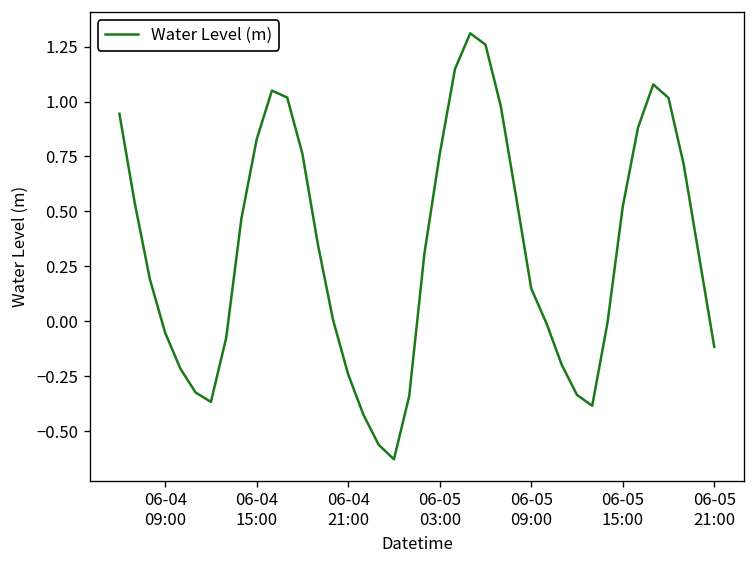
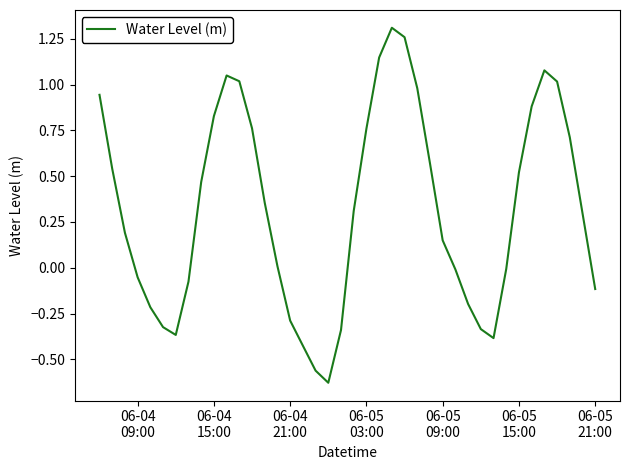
  {
    "06-04 09:00": -0.05,
    "06-04 15:00": 0.83,
-   "06-04 21:00": -0.24,
+   "06-04 21:00": -0.29,
    "06-05 03:00": 0.76,
    "06-05 09:00": 0.15,
    "06-05 15:00": 0.52,
    "06-05 21:00": -0.12
  }
